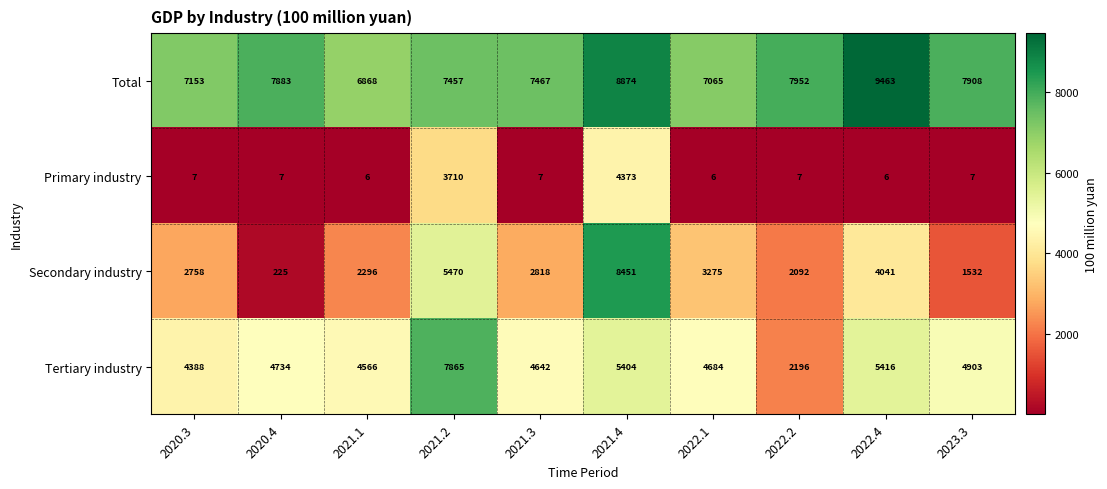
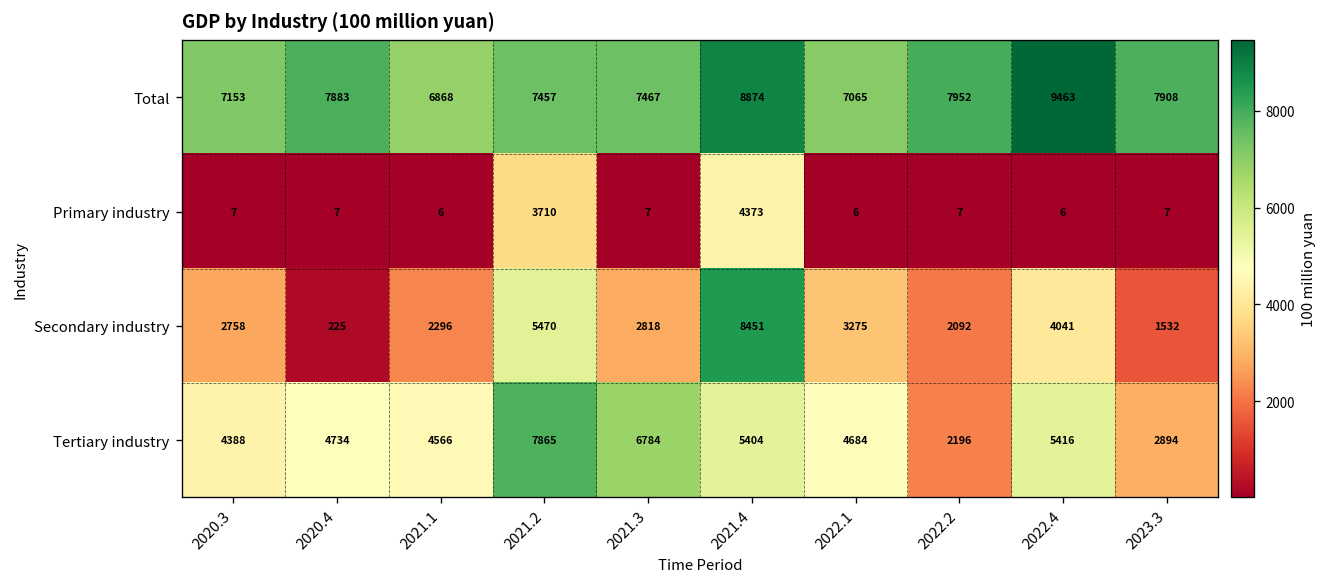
  {
    "Total": {
      "2020.3": 7153,
      "2020.4": 7883,
      "2021.1": 6868,
      "2021.2": 7457,
      "2021.3": 7467,
      "2021.4": 8874,
      "2022.1": 7065,
      "2022.2": 7952,
      "2022.4": 9463,
      "2023.3": 7908
    },
    "Primary industry": {
      "2020.3": 7,
      "2020.4": 7,
      "2021.1": 6,
      "2021.2": 3710,
      "2021.3": 7,
      "2021.4": 4373,
      "2022.1": 6,
      "2022.2": 7,
      "2022.4": 6,
      "2023.3": 7
    },
    "Secondary industry": {
      "2020.3": 2758,
      "2020.4": 225,
      "2021.1": 2296,
      "2021.2": 5470,
      "2021.3": 2818,
      "2021.4": 8451,
      "2022.1": 3275,
      "2022.2": 2092,
      "2022.4": 4041,
      "2023.3": 1532
    },
    "Tertiary industry": {
      "2020.3": 4388,
      "2020.4": 4734,
      "2021.1": 4566,
      "2021.2": 7865,
-     "2021.3": 4642,
+     "2021.3": 6784,
      "2021.4": 5404,
      "2022.1": 4684,
      "2022.2": 2196,
      "2022.4": 5416,
-     "2023.3": 4903
+     "2023.3": 2894
    }
  }
